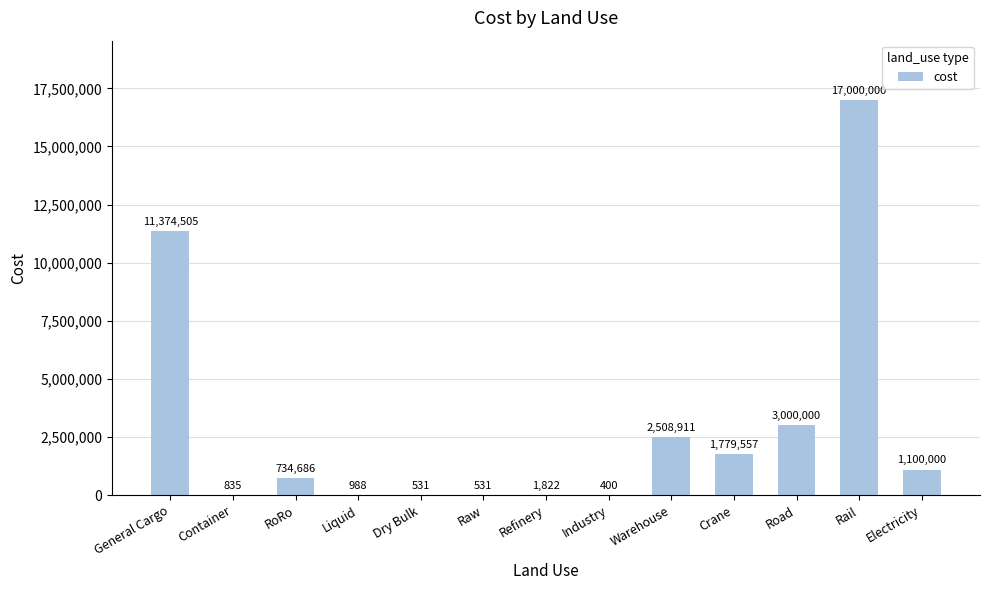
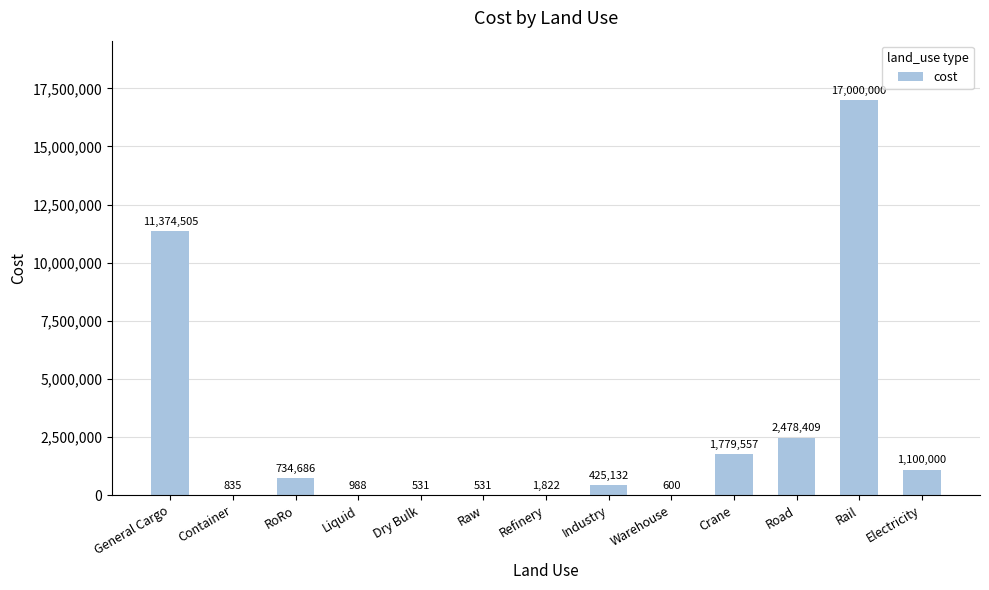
  {
    "General Cargo": "11,374,505",
    "Container": "835",
    "RoRo": "734,686",
    "Liquid": "988",
    "Dry Bulk": "531",
    "Raw": "531",
    "Refinery": "1,822",
-   "Industry": "400",
-   "Warehouse": "2,508,911",
+   "Industry": "425,132",
+   "Warehouse": "600",
    "Crane": "1,779,557",
-   "Road": "3,000,000",
+   "Road": "2,478,409",
    "Electricity": "1,100,000"
  }
